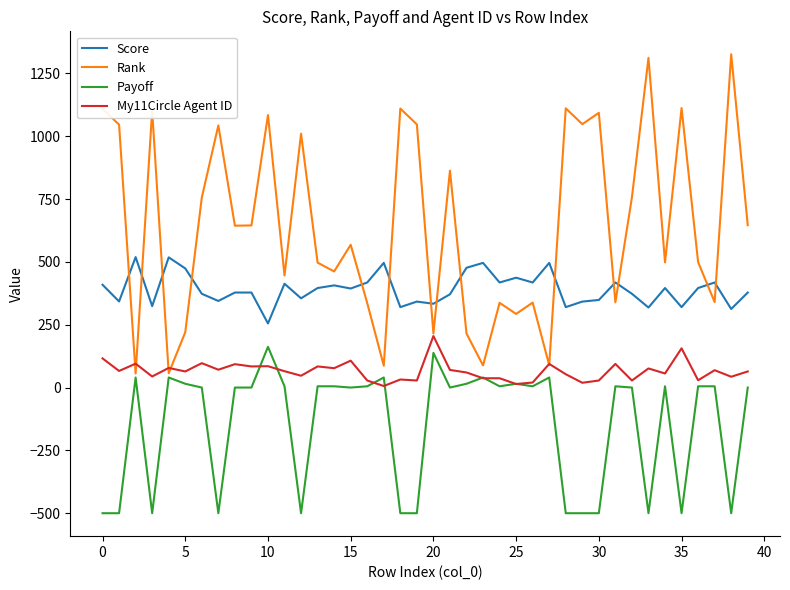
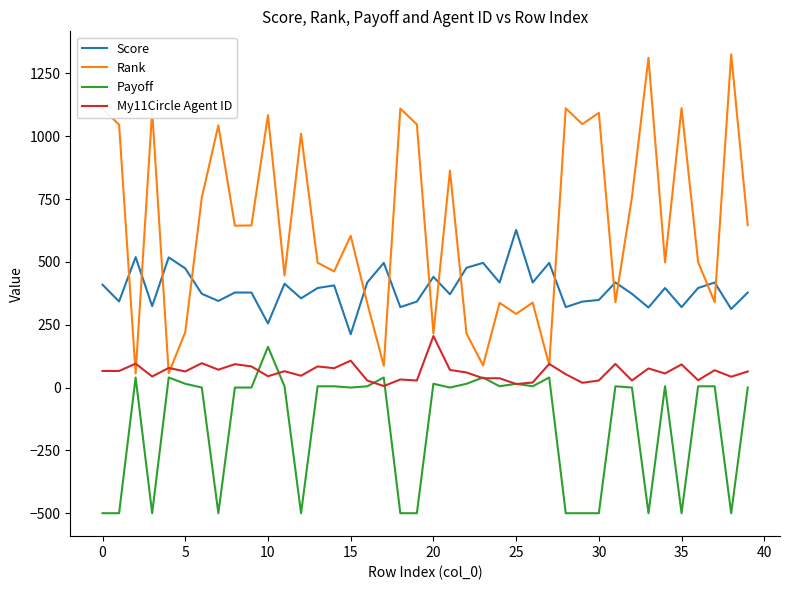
  {
    "Score": {
      "0": 410,
      "5": 470,
      "10": 260,
-     "15": 390,
-     "20": 330,
-     "25": 440,
+     "15": 210,
+     "20": 440,
+     "25": 630,
      "30": 350,
      "35": 320
    },
    "Rank": {
      "5": 220,
      "10": 1080,
-     "15": 570,
+     "15": 600,
      "25": 290,
      "30": 1090,
      "35": 1110
    },
    "Payoff": {
      "0": -500,
      "5": 20,
      "10": 160,
      "15": 0,
-     "20": 140,
+     "20": 20,
      "30": -500,
      "35": -500
    },
    "My11Circle Agent ID": {
-     "0": 120,
+     "0": 70,
      "5": 60,
-     "10": 90,
+     "10": 50,
      "15": 110,
      "30": 30,
-     "35": 160
+     "35": 90
    }
  }
